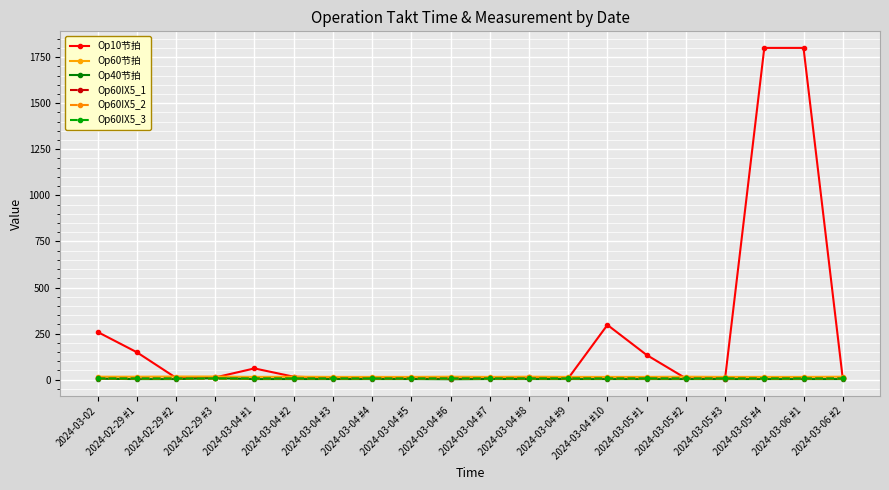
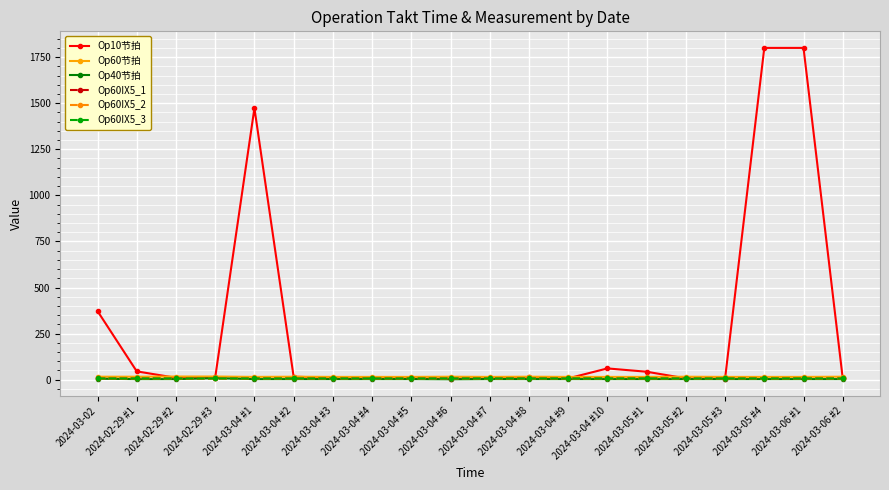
  {
    "Op10节拍": {
-     "2024-03-02": 260,
-     "2024-02-29 #1": 150,
-     "2024-03-04 #1": 60,
-     "2024-03-04 #10": 300,
-     "2024-03-05 #1": 130,
+     "2024-03-02": 370,
+     "2024-02-29 #1": 50,
+     "2024-03-04 #1": 1470,
+     "2024-03-04 #10": 60,
+     "2024-03-05 #1": 40,
      "2024-03-05 #4": 1800,
      "2024-03-06 #1": 1800
    }
  }
